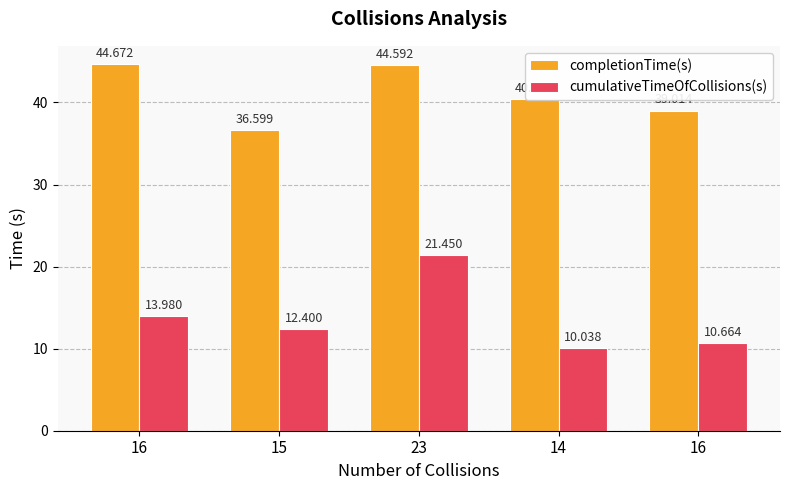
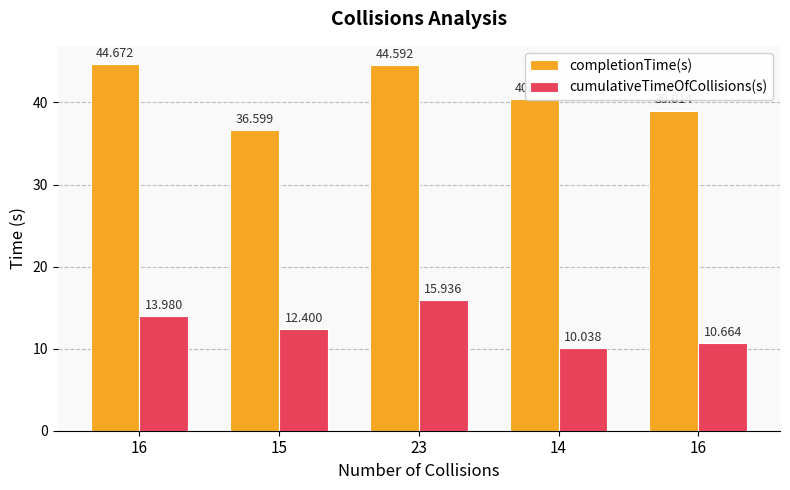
  {
    "completionTime(s)": {
      "15": 36.599,
      "23": 44.592
    },
    "cumulativeTimeOfCollisions(s)": {
      "15": 12.400,
-     "23": 21.450,
+     "23": 15.936,
      "14": 10.038
    }
  }
